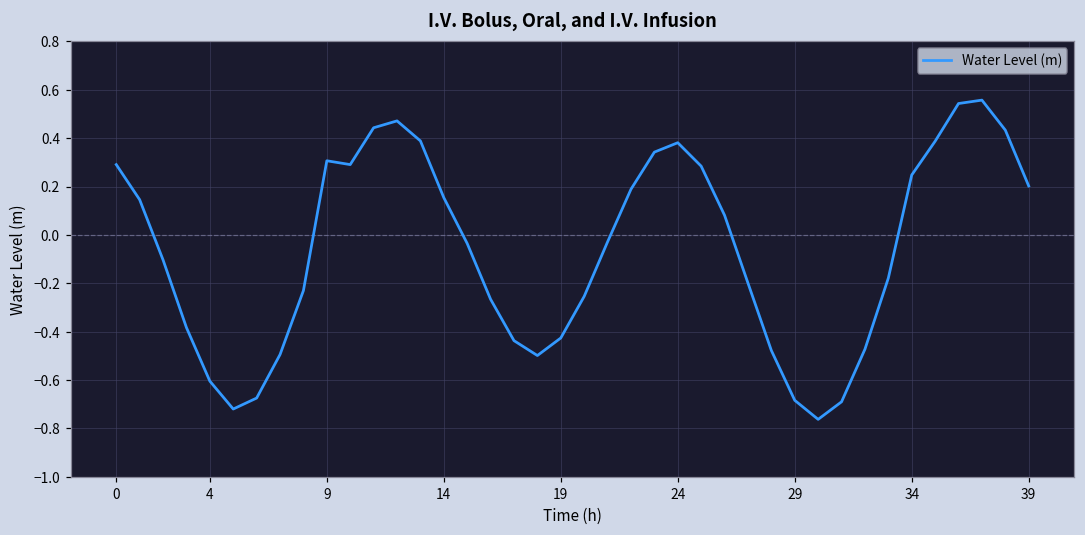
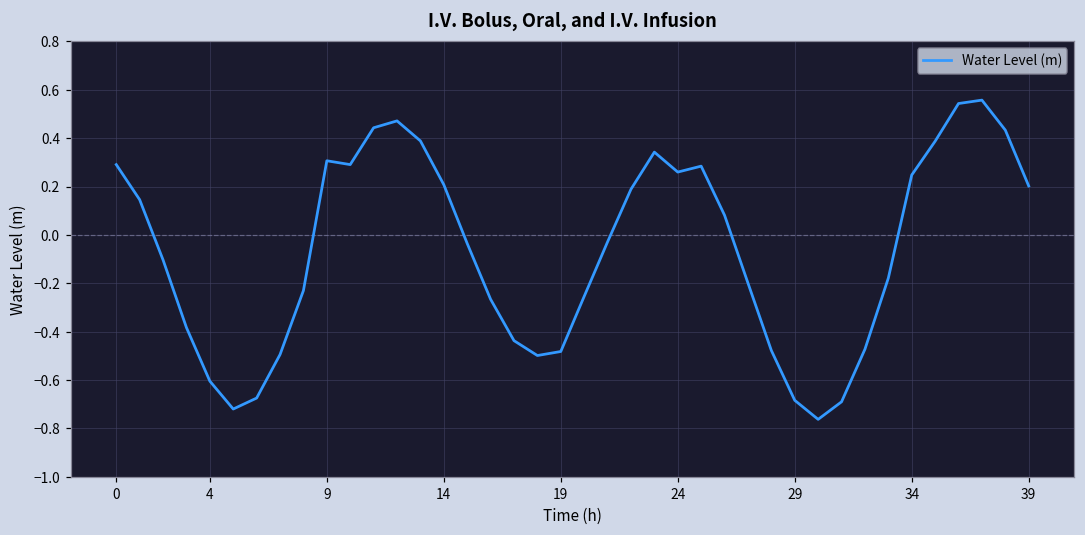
  {
    "0": 0.29,
    "4": -0.60,
    "9": 0.31,
-   "14": 0.15,
-   "19": -0.43,
-   "24": 0.38,
+   "14": 0.21,
+   "19": -0.48,
+   "24": 0.26,
    "29": -0.68,
    "34": 0.25,
    "39": 0.20
  }
